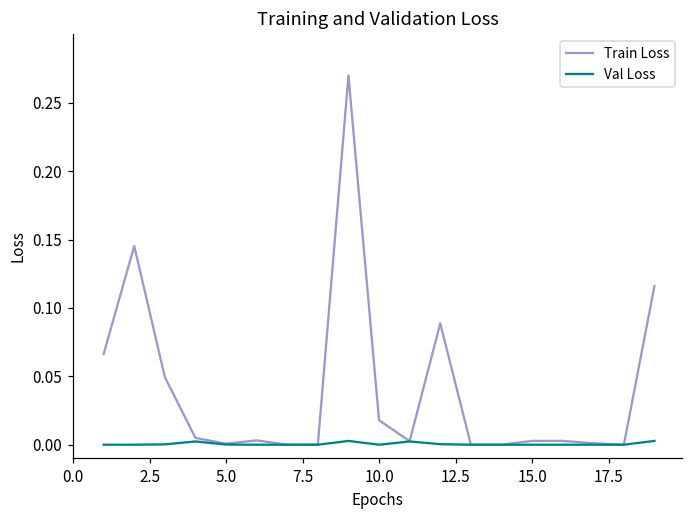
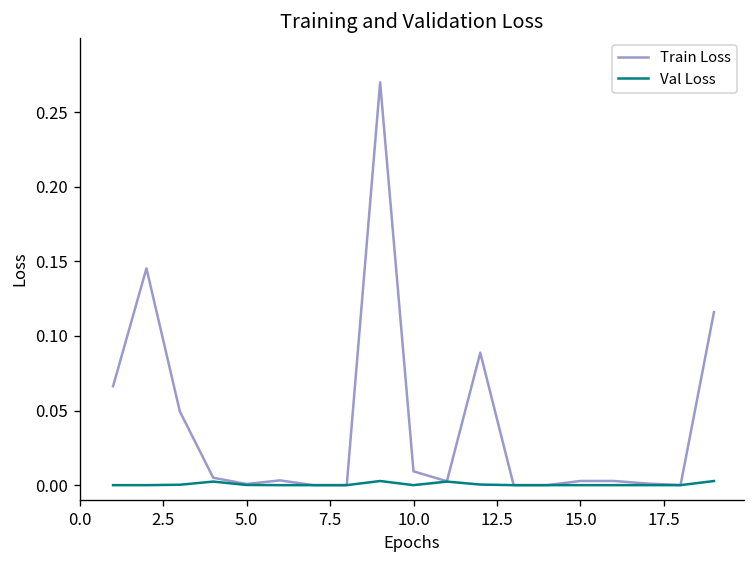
  {
    "Train Loss": {
-     "10.0": 0.018,
+     "10.0": 0.009,
      "15.0": 0.003
    },
    "Val Loss": {
      "10.0": 0.000,
      "15.0": 0.000
    }
  }
